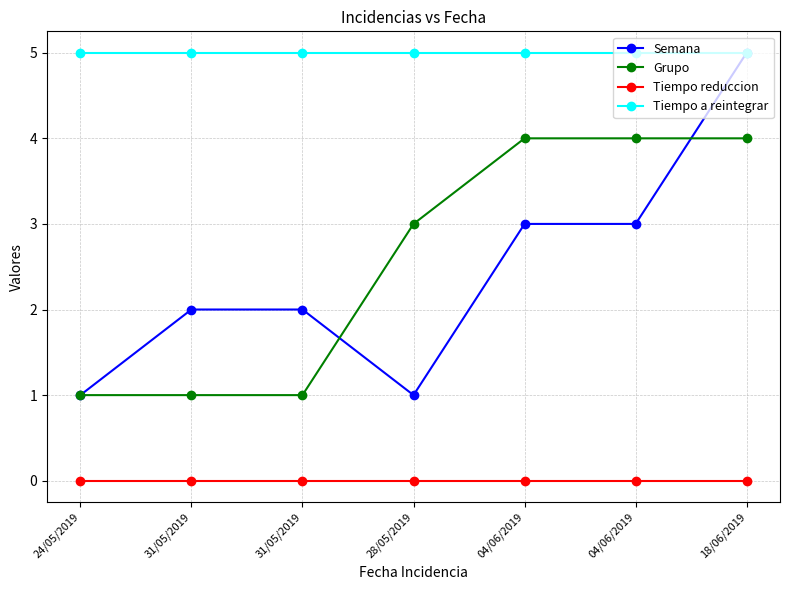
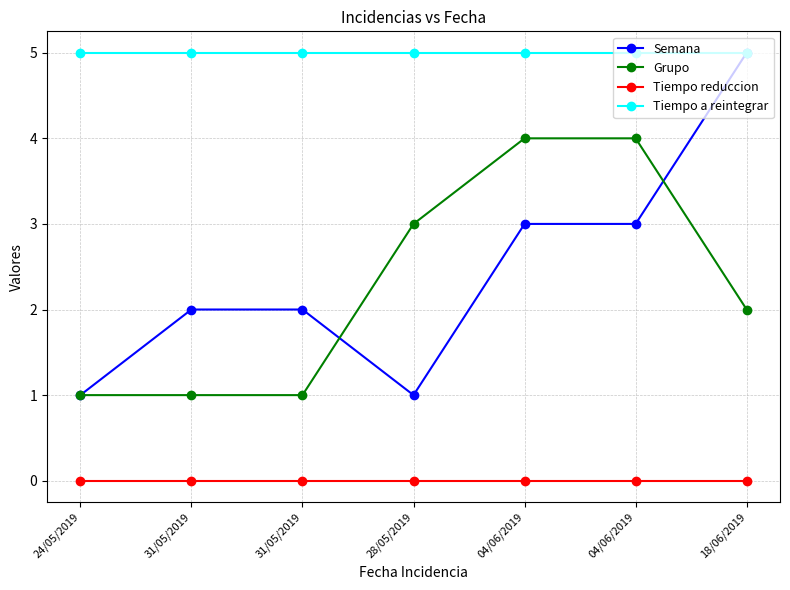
  {
    "Semana": {
      "28/05/2019": 1
    },
    "Grupo": {
      "28/05/2019": 3,
-     "18/06/2019": 4
+     "18/06/2019": 2
    },
    "Tiempo reduccion": {
      "24/05/2019": 0,
      "28/05/2019": 0,
      "18/06/2019": 0
    },
    "Tiempo a reintegrar": {
      "24/05/2019": 5,
      "28/05/2019": 5
    }
  }
